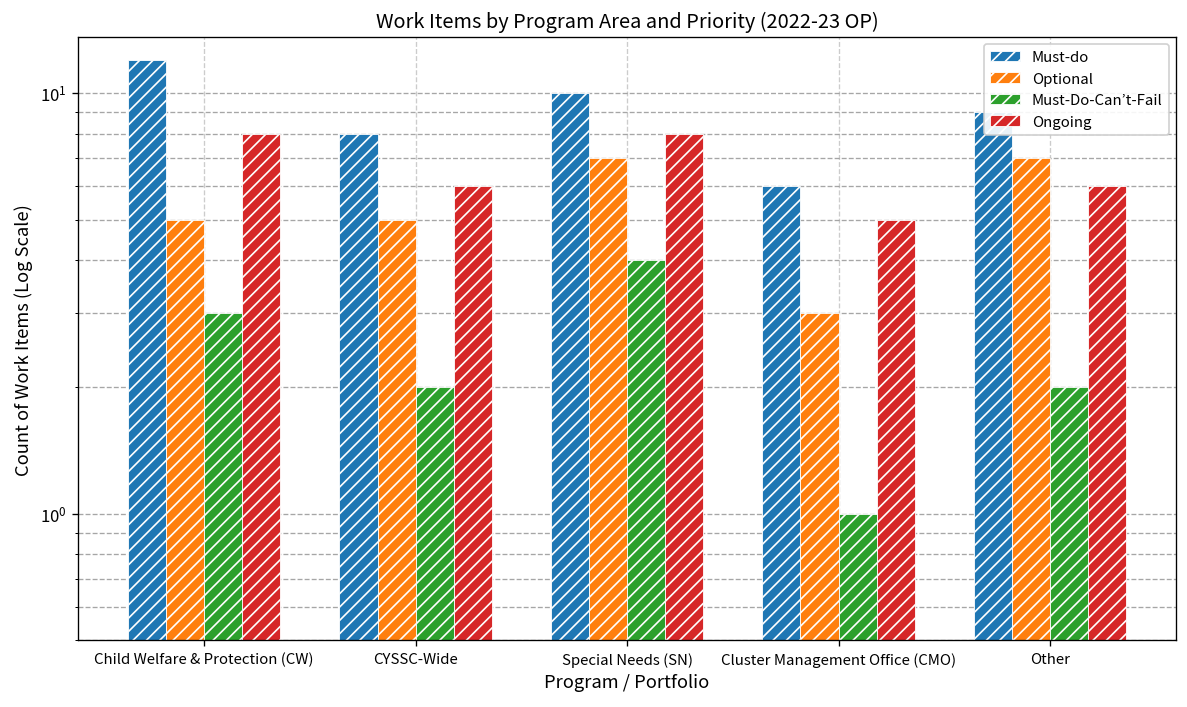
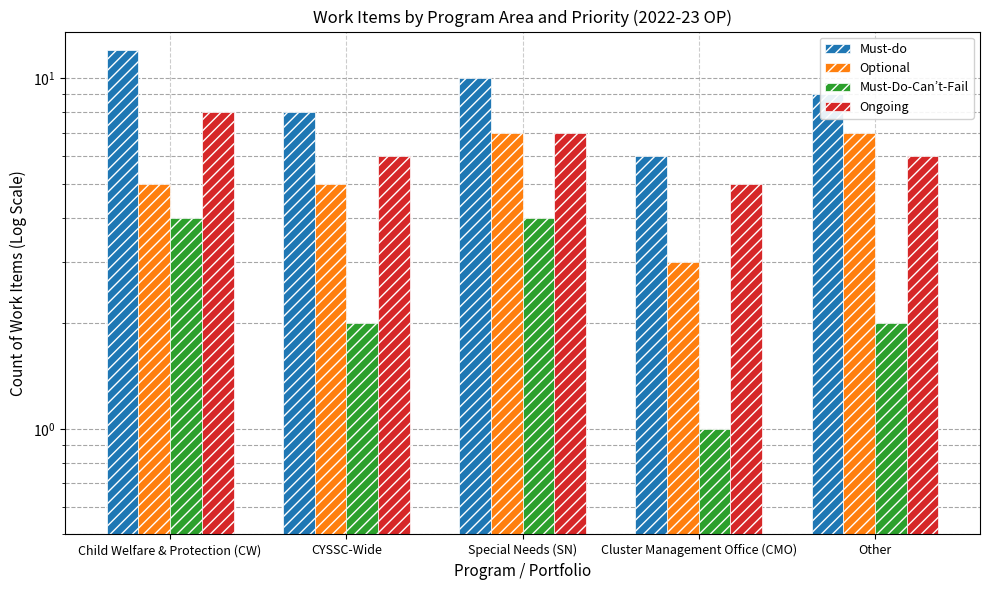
  {
    "Must-do": {
      "Child Welfare & Protection (CW)": 12,
      "CYSSC-Wide": 8,
      "Special Needs (SN)": 10,
      "Cluster Management Office (CMO)": 6
    },
    "Optional": {
      "Child Welfare & Protection (CW)": 5,
      "CYSSC-Wide": 5,
      "Special Needs (SN)": 7,
      "Cluster Management Office (CMO)": 3,
      "Other": 7
    },
    "Must-Do-Can’t-Fail": {
-     "Child Welfare & Protection (CW)": 3,
+     "Child Welfare & Protection (CW)": 4,
      "CYSSC-Wide": 2,
      "Special Needs (SN)": 4,
      "Cluster Management Office (CMO)": 1,
      "Other": 2
    },
    "Ongoing": {
      "Child Welfare & Protection (CW)": 8,
      "CYSSC-Wide": 6,
-     "Special Needs (SN)": 8,
+     "Special Needs (SN)": 7,
      "Cluster Management Office (CMO)": 5,
      "Other": 6
    }
  }
